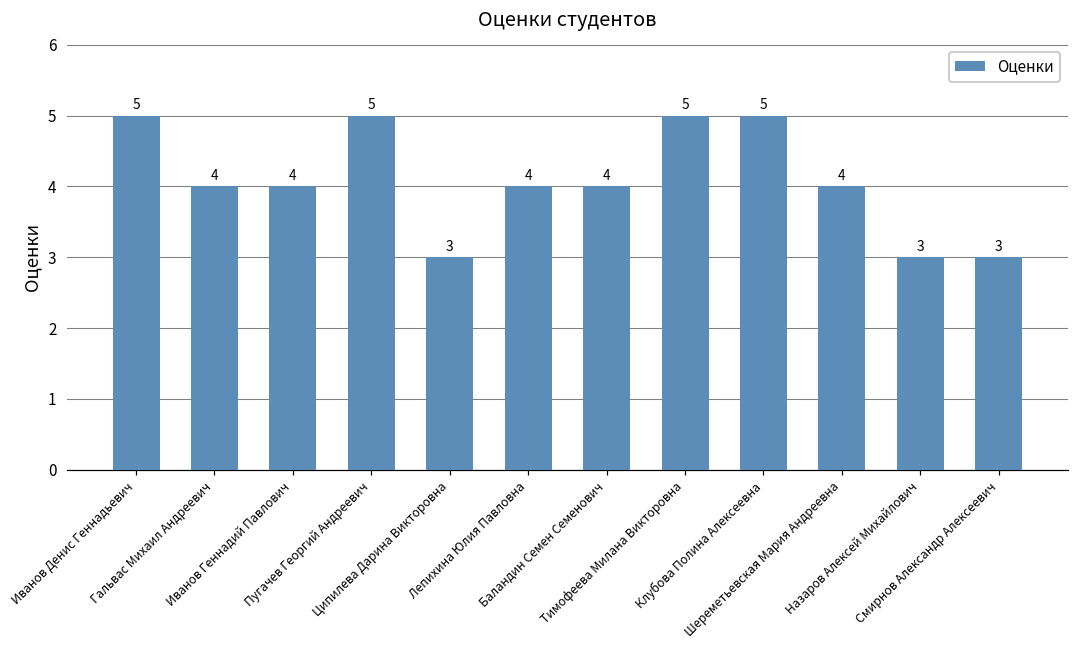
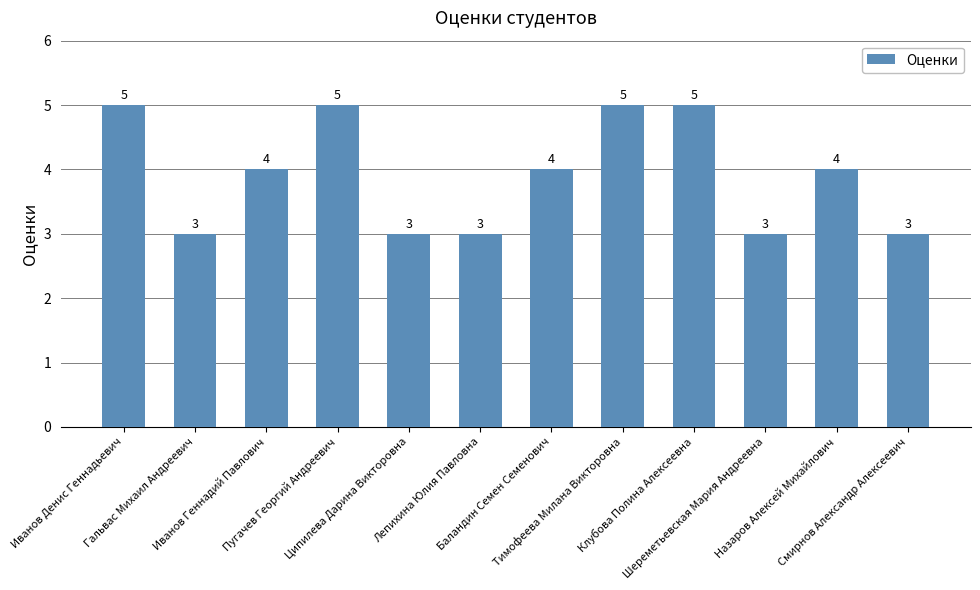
  {
    "Иванов Денис Геннадьевич": 5,
-   "Гальвас Михаил Андреевич": 4,
+   "Гальвас Михаил Андреевич": 3,
    "Иванов Геннадий Павлович": 4,
    "Пугачев Георгий Андреевич": 5,
    "Ципилева Дарина Викторовна": 3,
-   "Лепихина Юлия Павловна": 4,
+   "Лепихина Юлия Павловна": 3,
    "Баландин Семен Семенович": 4,
    "Тимофеева Милана Викторовна": 5,
    "Клубова Полина Алексеевна": 5,
-   "Шереметьевская Мария Андреевна": 4,
-   "Назаров Алексей Михайлович": 3,
+   "Шереметьевская Мария Андреевна": 3,
+   "Назаров Алексей Михайлович": 4,
    "Смирнов Александр Алексеевич": 3
  }
